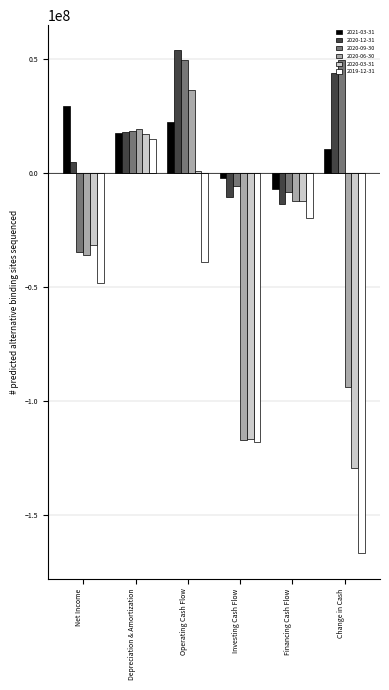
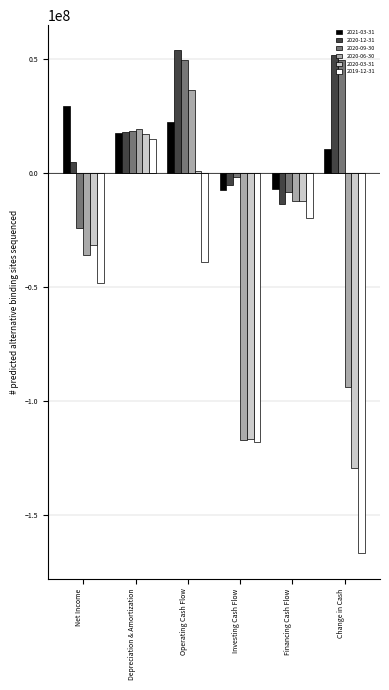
  {
    "2021-03-31": {
      "Net Income": 29000000,
      "Depreciation & Amortization": 17000000,
      "Operating Cash Flow": 22000000,
-     "Investing Cash Flow": -2000000,
+     "Investing Cash Flow": -7000000,
      "Financing Cash Flow": -7000000,
      "Change in Cash": 10000000
    },
    "2020-12-31": {
      "Net Income": 5000000,
      "Depreciation & Amortization": 18000000,
      "Operating Cash Flow": 54000000,
-     "Investing Cash Flow": -11000000,
+     "Investing Cash Flow": -6000000,
      "Financing Cash Flow": -14000000,
-     "Change in Cash": 44000000
+     "Change in Cash": 52000000
    },
    "2020-09-30": {
-     "Net Income": -35000000,
+     "Net Income": -24000000,
      "Depreciation & Amortization": 18000000,
      "Operating Cash Flow": 49000000,
-     "Investing Cash Flow": -6000000,
+     "Investing Cash Flow": -2000000,
      "Financing Cash Flow": -8000000,
      "Change in Cash": 49000000
    },
    "2019-12-31": {
      "Net Income": -48000000,
      "Depreciation & Amortization": 15000000,
      "Operating Cash Flow": -39000000,
      "Investing Cash Flow": -118000000,
      "Financing Cash Flow": -20000000,
      "Change in Cash": -167000000
    }
  }
